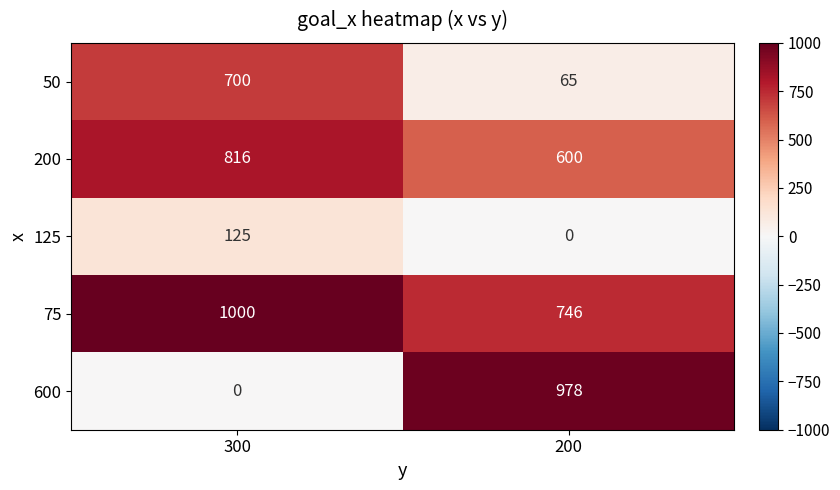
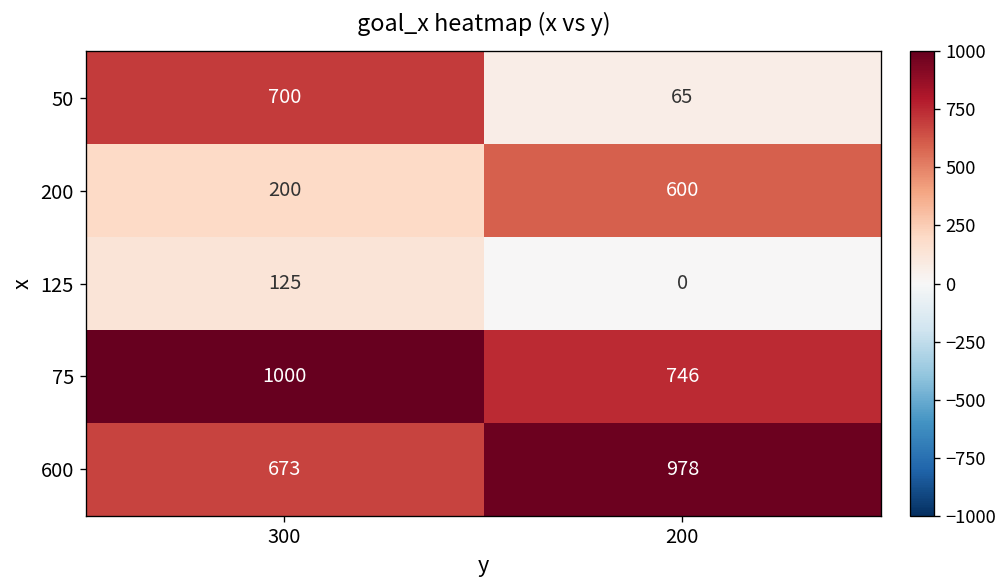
  {
    "50": {
      "300": 700,
      "200": 65
    },
    "200": {
-     "300": 816,
+     "300": 200,
      "200": 600
    },
    "125": {
      "300": 125,
      "200": 0
    },
    "75": {
      "300": 1000,
      "200": 746
    },
    "600": {
-     "300": 0,
+     "300": 673,
      "200": 978
    }
  }
